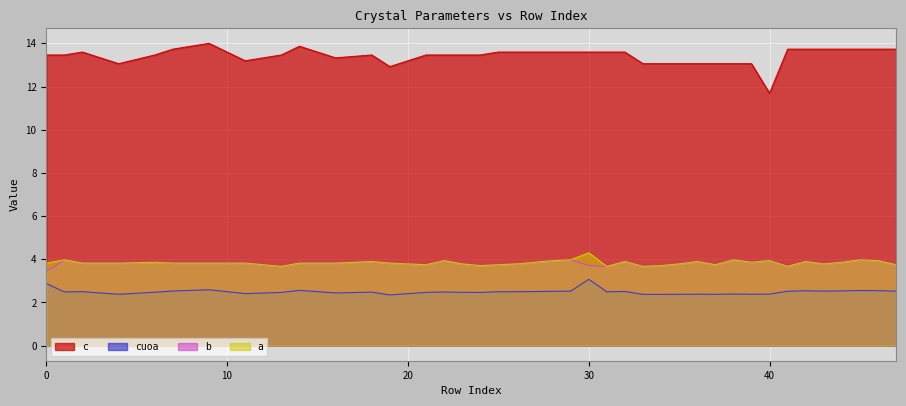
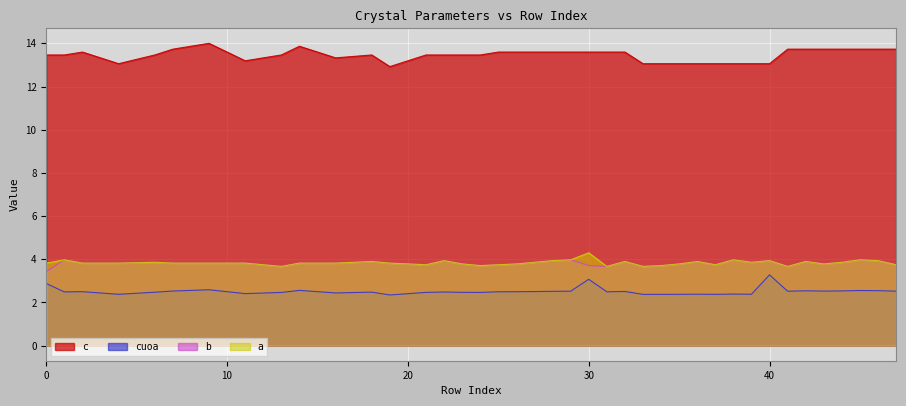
  {
    "c": {
      "0": 13.5,
      "30": 13.6,
-     "40": 11.7
+     "40": 13.1
    },
    "cuoa": {
      "0": 2.9,
      "30": 3.1,
-     "40": 2.4
+     "40": 3.3
    },
    "b": {
      "0": 3.4,
      "30": 3.7
    },
    "a": {
      "0": 3.8,
      "30": 4.3
    }
  }
